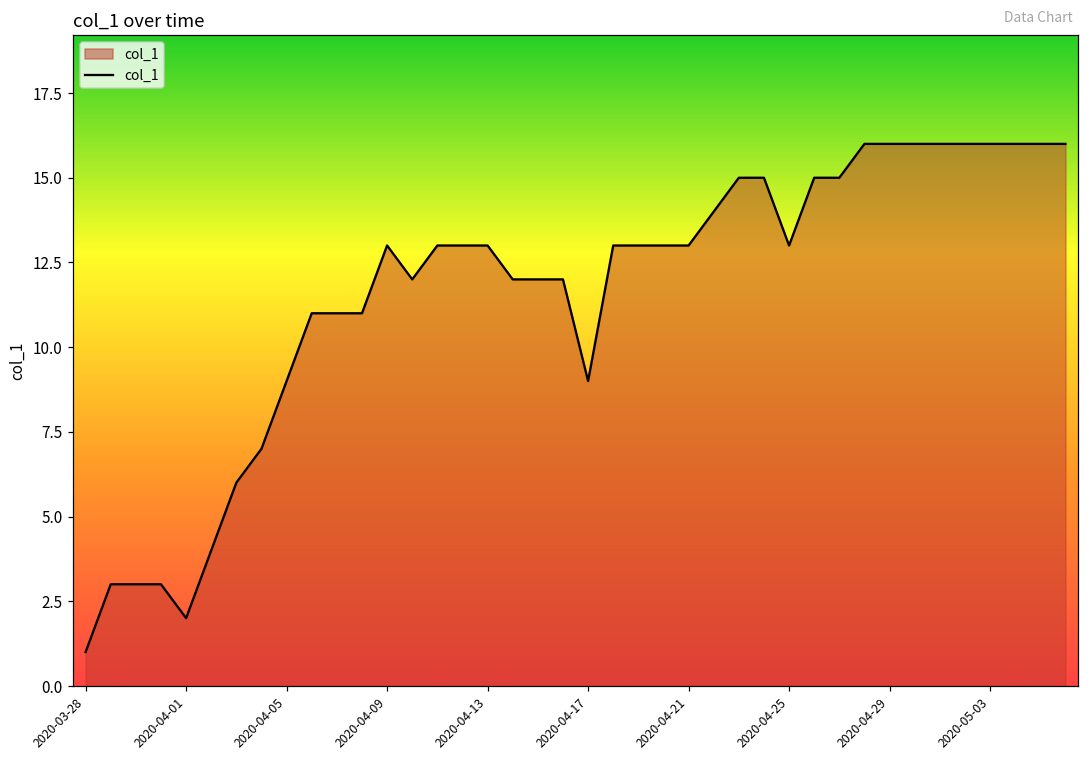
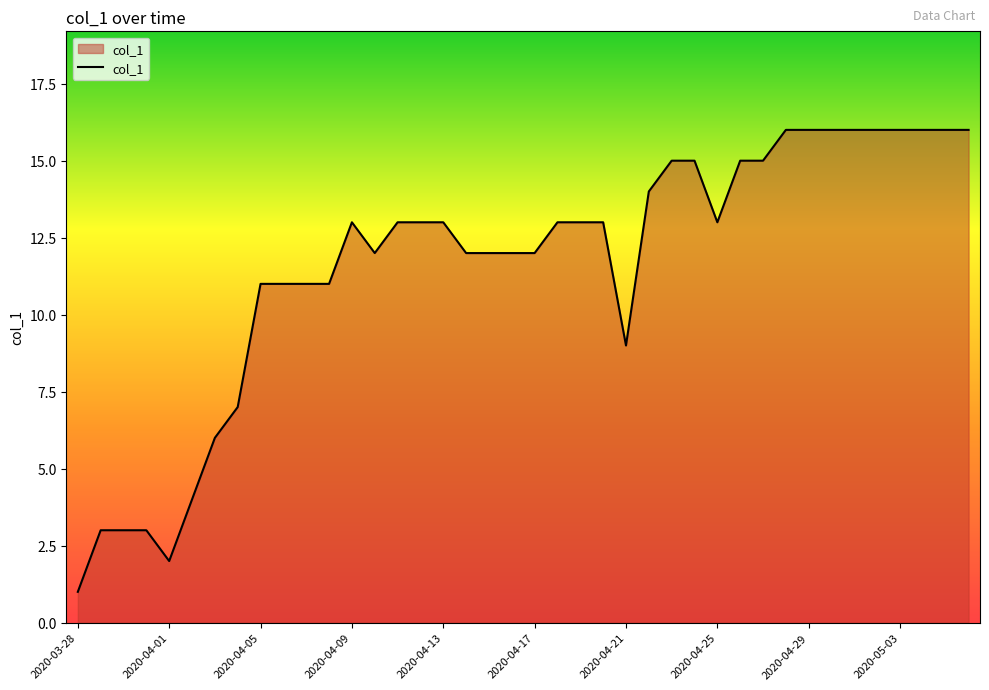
  {
    "2020-03-28": 1,
    "2020-04-01": 2,
-   "2020-04-05": 9,
+   "2020-04-05": 11,
    "2020-04-09": 13,
    "2020-04-13": 13,
-   "2020-04-17": 9,
-   "2020-04-21": 13,
+   "2020-04-17": 12,
+   "2020-04-21": 9,
    "2020-04-25": 13,
    "2020-04-29": 16,
    "2020-05-03": 16
  }
